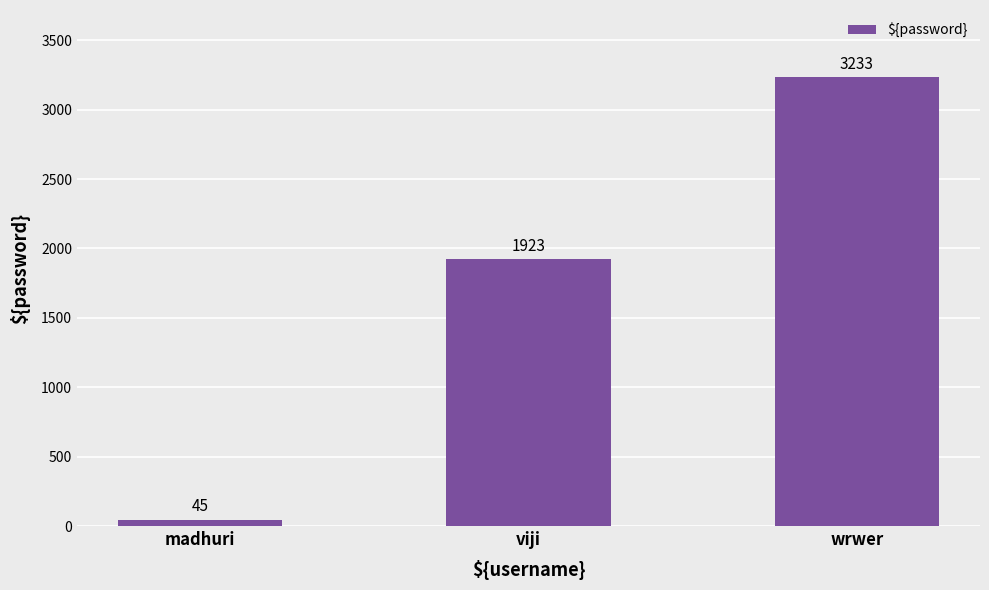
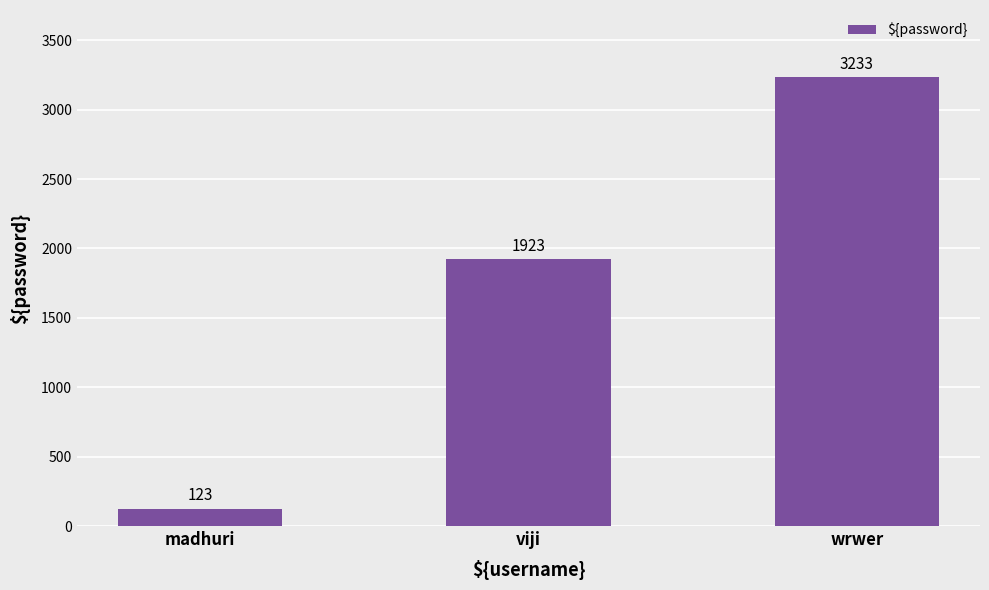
  {
-   "madhuri": 45,
+   "madhuri": 123,
    "viji": 1923,
    "wrwer": 3233
  }
